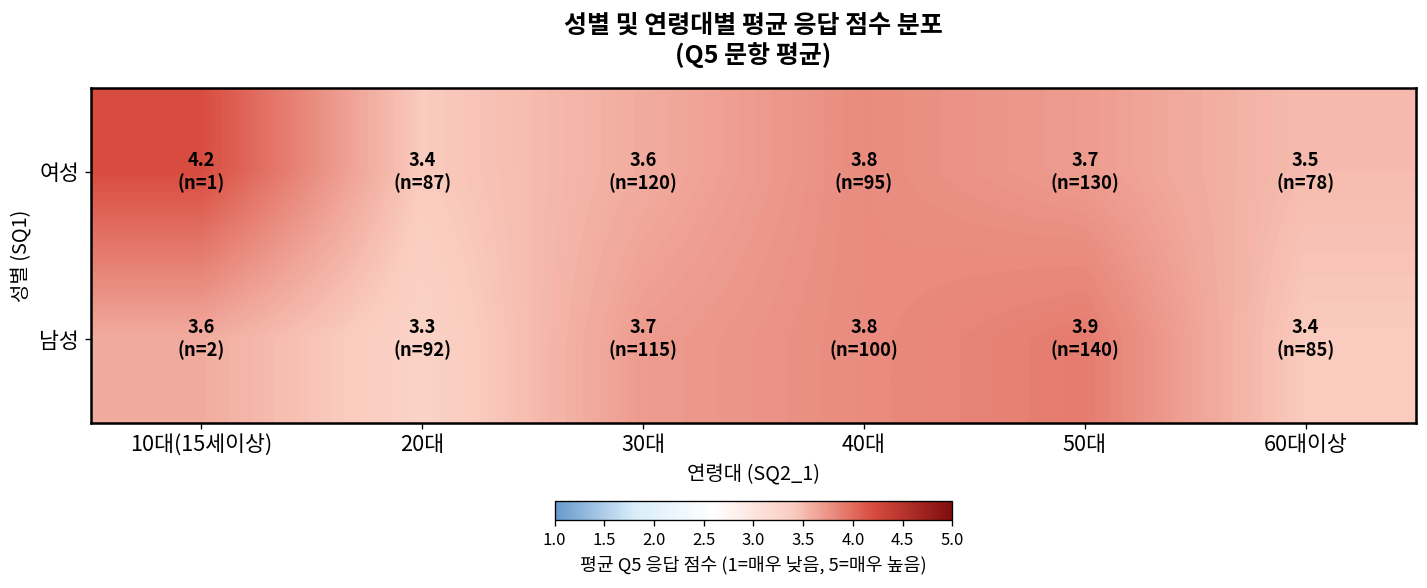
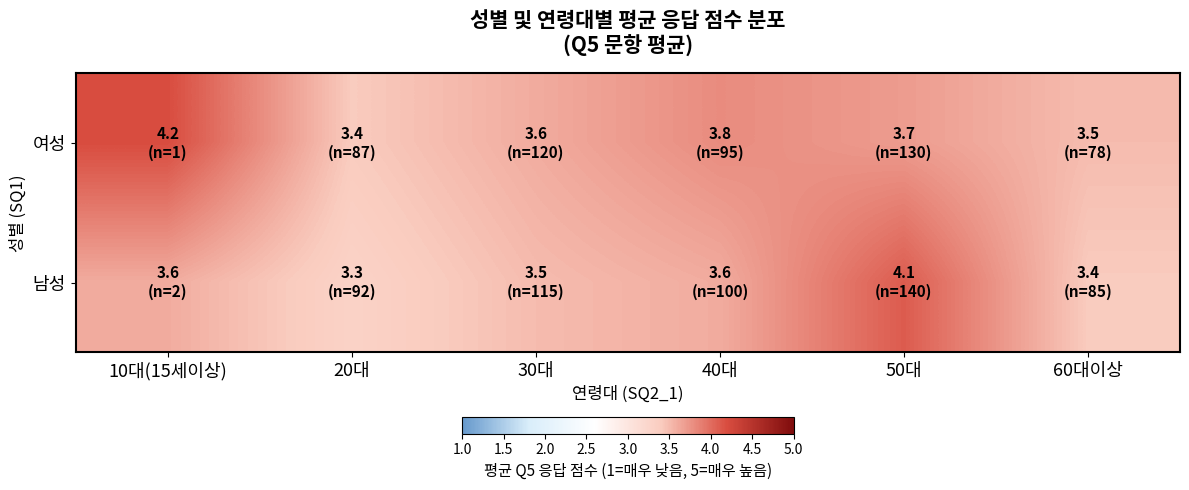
  {
    "남성": {
-     "30대": 3.7,
-     "40대": 3.8,
-     "50대": 3.9
+     "30대": 3.5,
+     "40대": 3.6,
+     "50대": 4.1
    }
  }
